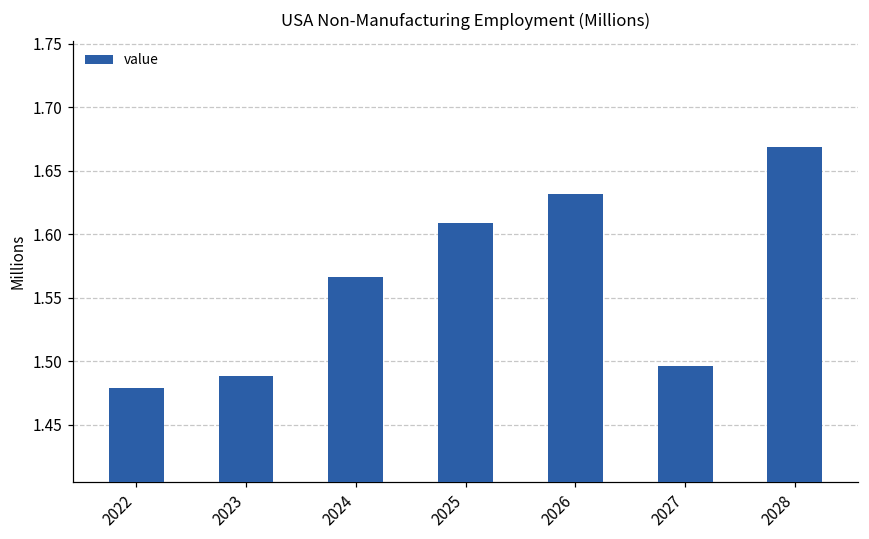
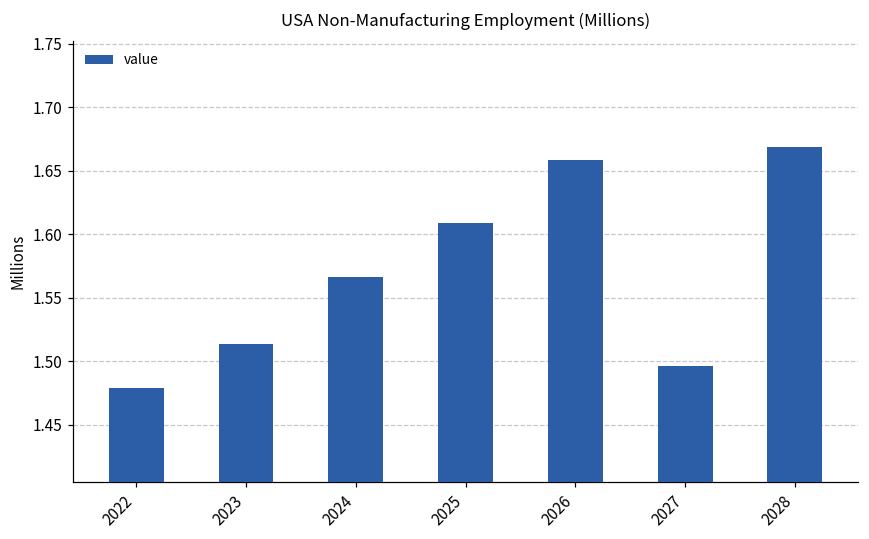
  {
    "2022": 1.479,
-   "2023": 1.488,
+   "2023": 1.513,
    "2024": 1.567,
    "2025": 1.609,
-   "2026": 1.632,
+   "2026": 1.659,
    "2027": 1.496,
    "2028": 1.669
  }
